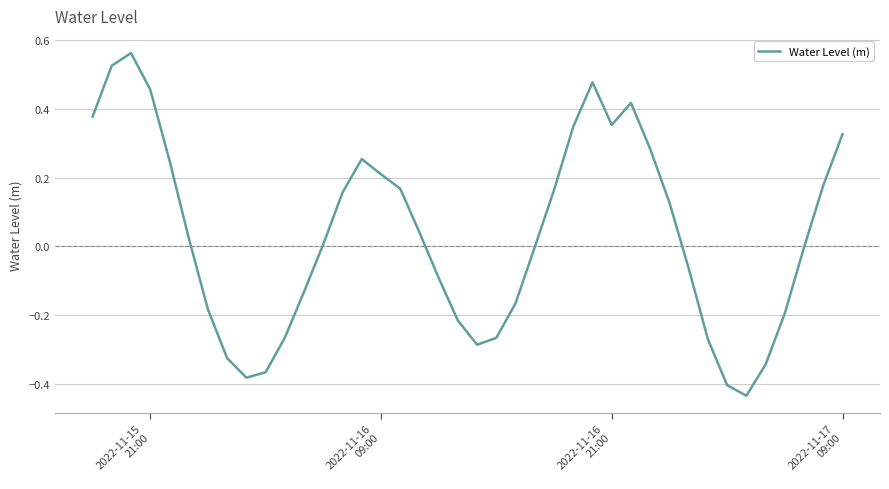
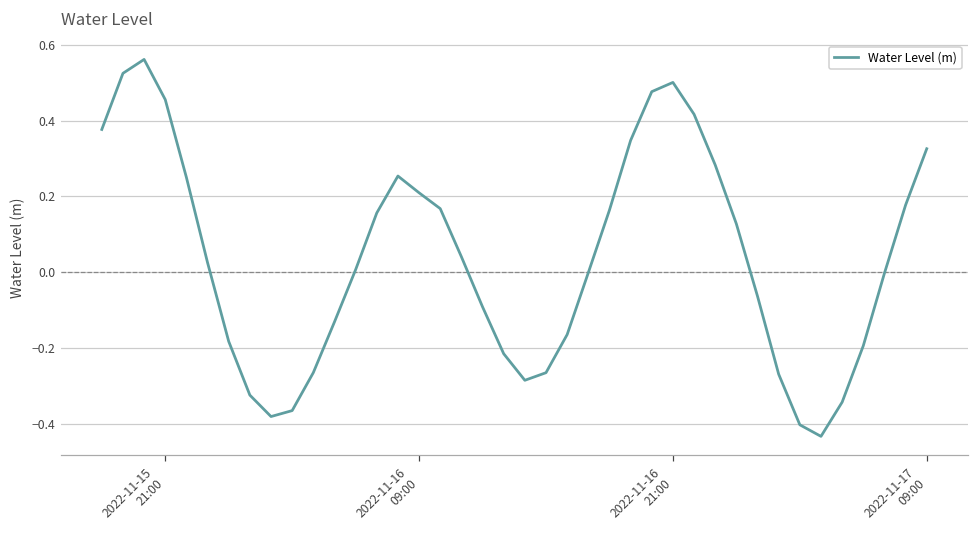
  {
    "2022-11-15 21:00": 0.46,
    "2022-11-16 09:00": 0.21,
-   "2022-11-16 21:00": 0.35,
+   "2022-11-16 21:00": 0.50,
    "2022-11-17 09:00": 0.33
  }
